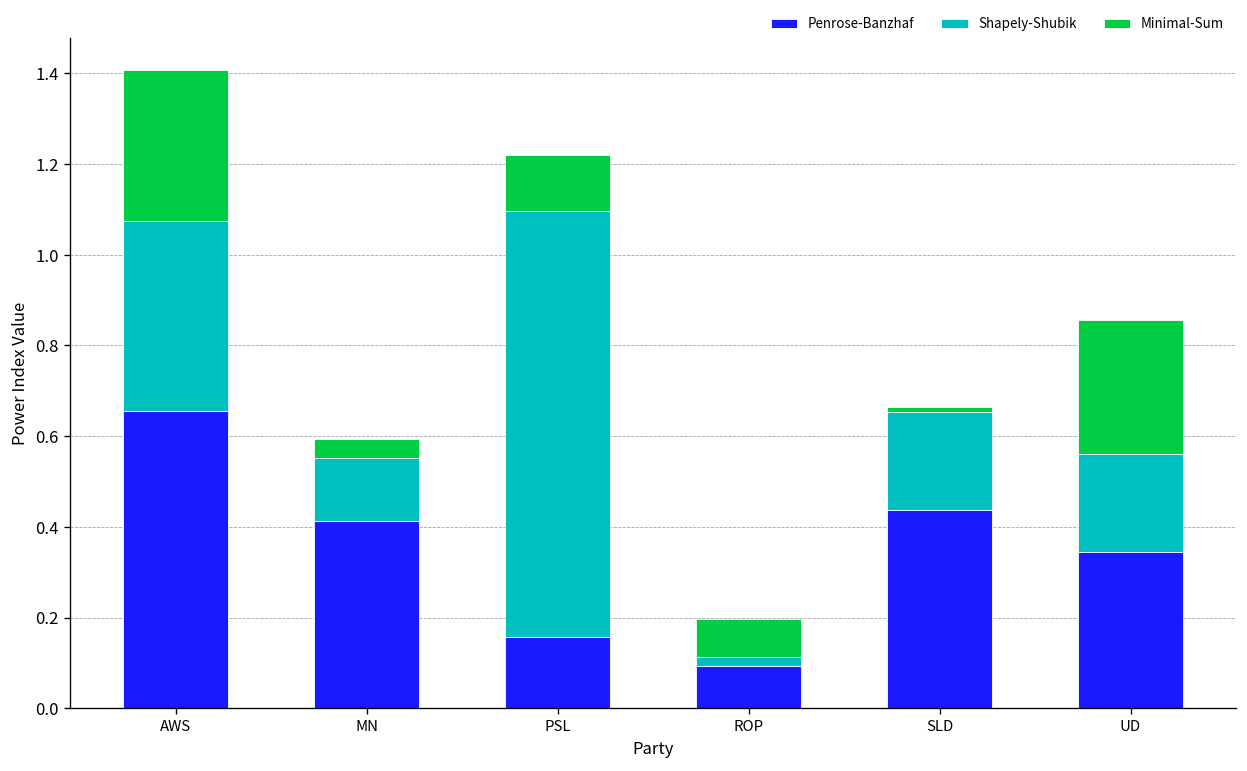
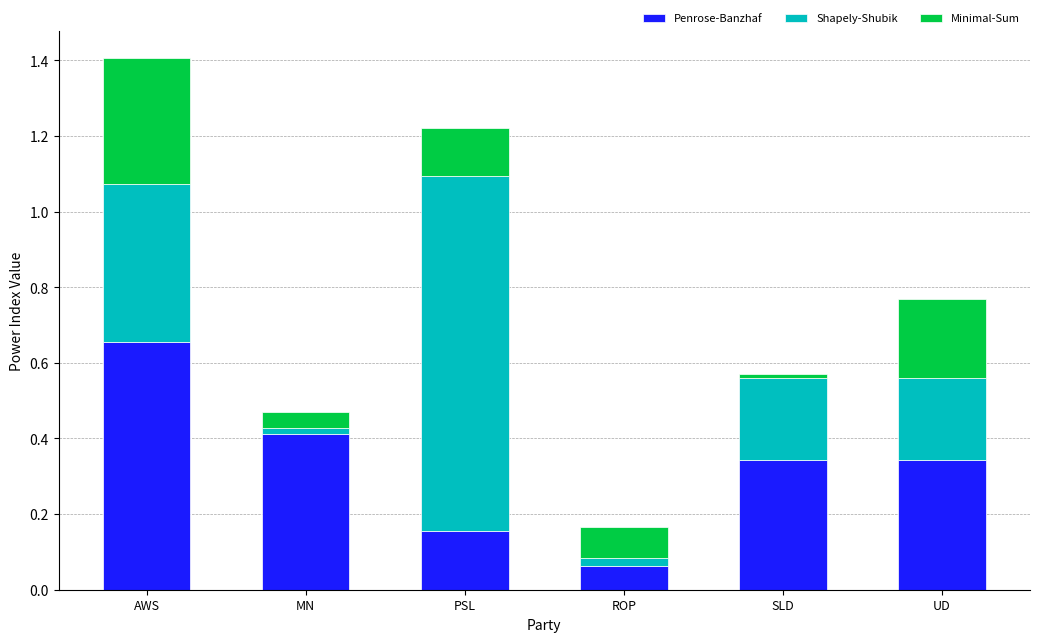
  {
    "Penrose-Banzhaf": {
      "AWS": 0.66,
      "MN": 0.41,
      "PSL": 0.16,
-     "ROP": 0.09,
-     "SLD": 0.44,
+     "ROP": 0.06,
+     "SLD": 0.34,
      "UD": 0.34
    },
    "Shapely-Shubik": {
      "AWS": 0.42,
-     "MN": 0.14,
+     "MN": 0.02,
      "PSL": 0.94,
      "ROP": 0.02,
      "SLD": 0.22,
      "UD": 0.22
    },
    "Minimal-Sum": {
      "AWS": 0.33,
      "MN": 0.04,
      "PSL": 0.13,
      "ROP": 0.08,
      "SLD": 0.01,
-     "UD": 0.29
+     "UD": 0.21
    }
  }
